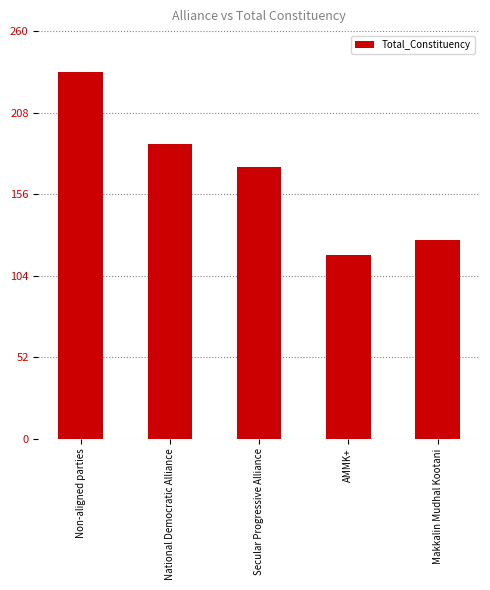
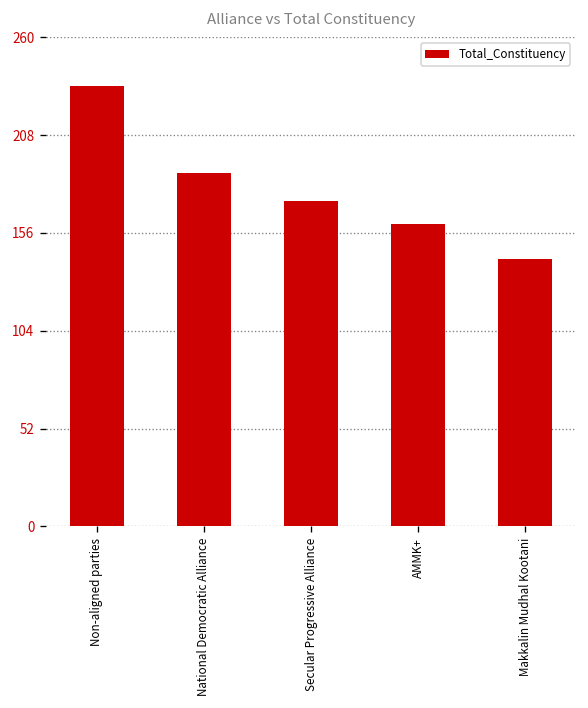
  {
    "Non-aligned parties": 234,
    "National Democratic Alliance": 188,
    "Secular Progressive Alliance": 173,
-   "AMMK+": 117,
-   "Makkalin Mudhal Kootani": 127
+   "AMMK+": 161,
+   "Makkalin Mudhal Kootani": 142
  }
